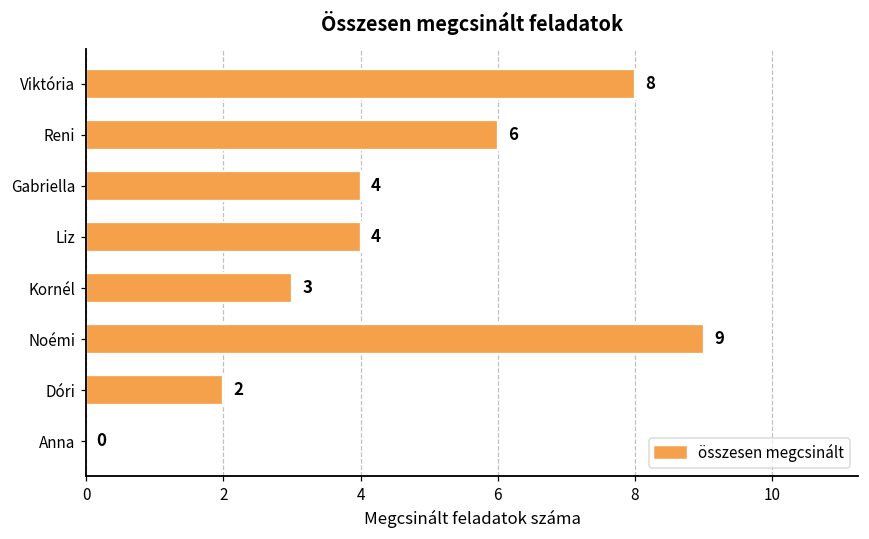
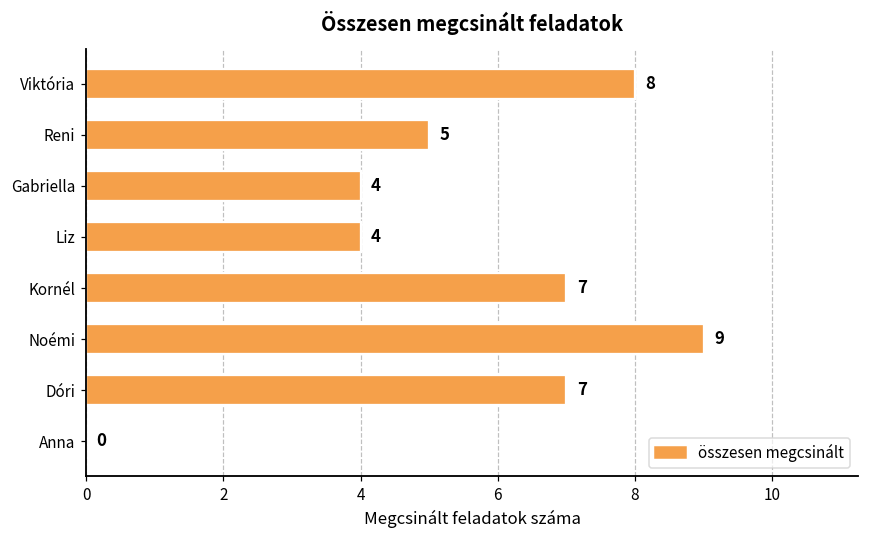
  {
    "Viktória": 8,
-   "Reni": 6,
+   "Reni": 5,
    "Gabriella": 4,
    "Liz": 4,
-   "Kornél": 3,
+   "Kornél": 7,
    "Noémi": 9,
-   "Dóri": 2,
+   "Dóri": 7,
    "Anna": 0
  }
